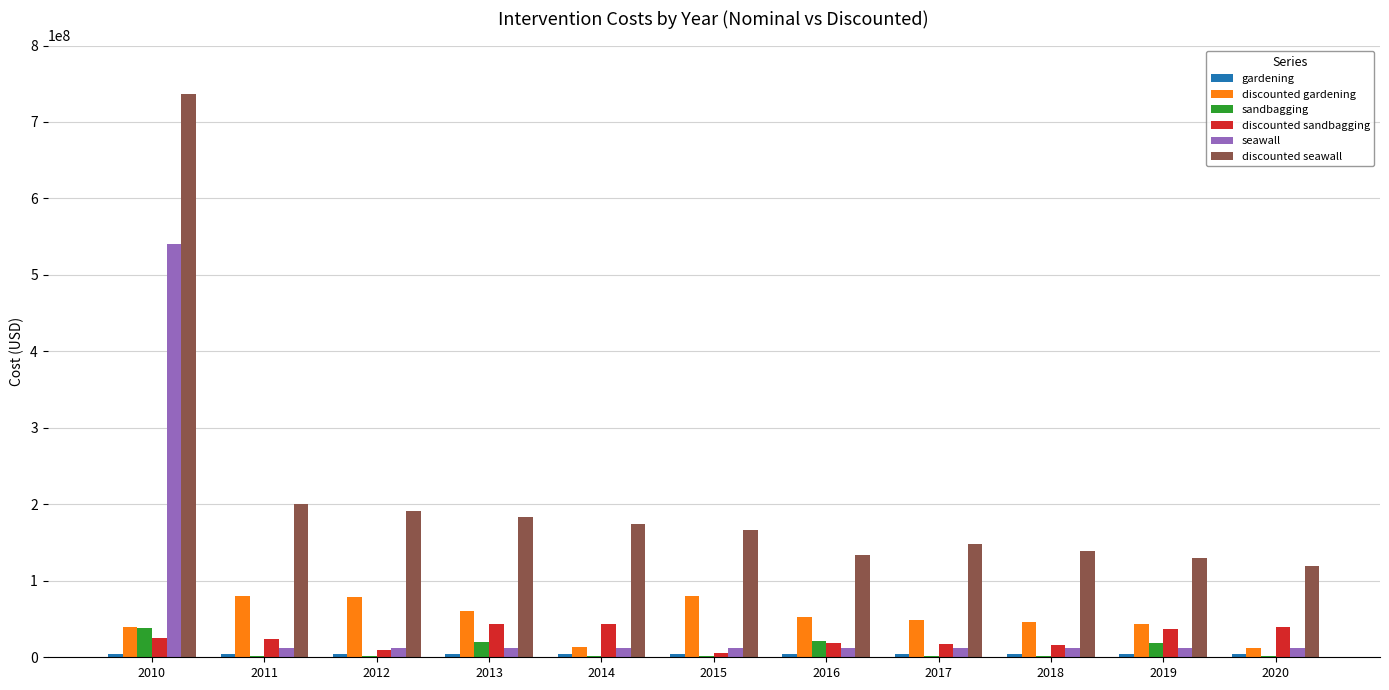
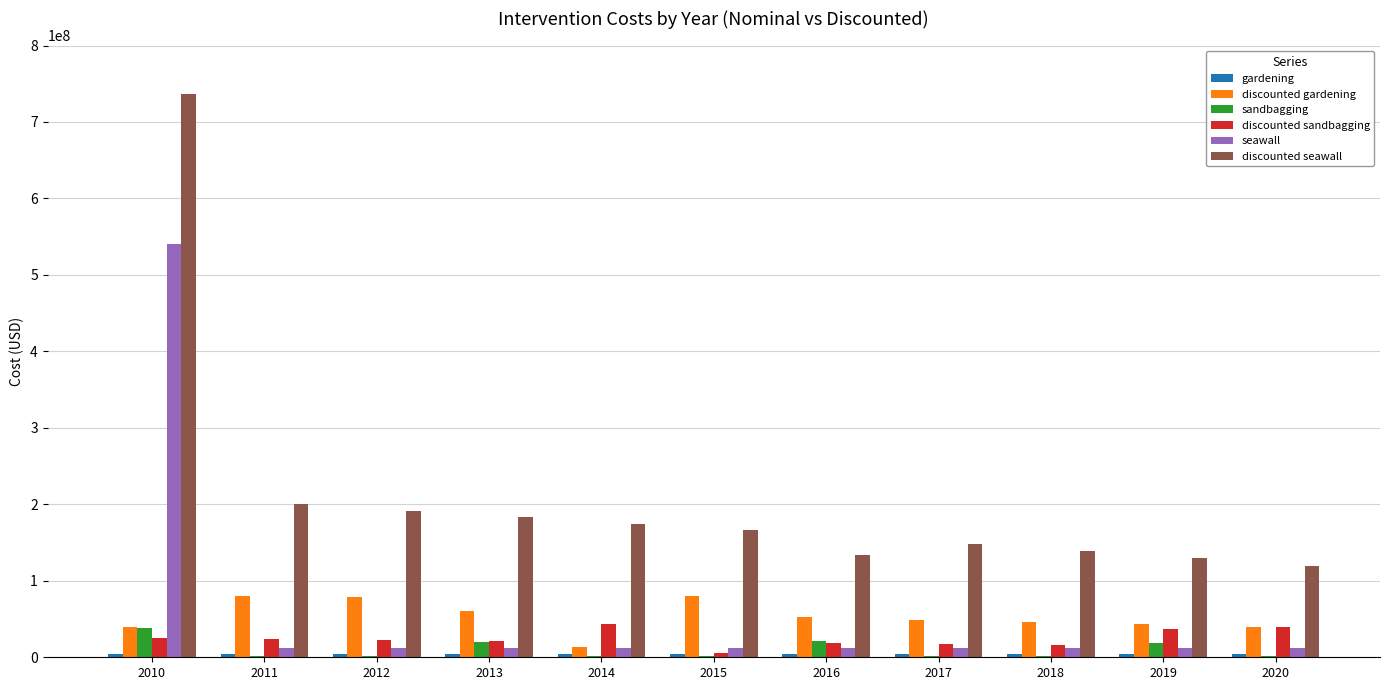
  {
    "gardening": {
      "2010": 0,
      "2011": 0,
      "2012": 0,
      "2013": 0,
      "2014": 0,
      "2015": 0,
      "2016": 0,
      "2017": 0,
      "2018": 0,
      "2019": 0,
      "2020": 0
    },
    "discounted gardening": {
      "2010": 40000000,
      "2011": 80000000,
      "2012": 80000000,
      "2013": 60000000,
      "2014": 10000000,
      "2015": 80000000,
      "2016": 50000000,
      "2017": 50000000,
      "2018": 50000000,
      "2019": 40000000,
-     "2020": 10000000
+     "2020": 40000000
    },
    "sandbagging": {
      "2010": 40000000,
      "2013": 20000000,
      "2016": 20000000,
      "2019": 20000000
    },
    "discounted sandbagging": {
      "2010": 30000000,
      "2011": 20000000,
-     "2012": 10000000,
-     "2013": 40000000,
+     "2012": 20000000,
+     "2013": 20000000,
      "2014": 40000000,
      "2015": 10000000,
      "2016": 20000000,
      "2017": 20000000,
      "2018": 20000000,
      "2019": 40000000,
      "2020": 40000000
    },
    "seawall": {
      "2010": 540000000,
      "2011": 10000000,
      "2012": 10000000,
      "2013": 10000000,
      "2014": 10000000,
      "2015": 10000000,
      "2016": 10000000,
      "2017": 10000000,
      "2018": 10000000,
      "2019": 10000000,
      "2020": 10000000
    },
    "discounted seawall": {
      "2010": 740000000,
      "2011": 200000000,
      "2012": 190000000,
      "2013": 180000000,
      "2014": 170000000,
      "2015": 170000000,
      "2016": 130000000,
      "2017": 150000000,
      "2018": 140000000,
      "2019": 130000000,
      "2020": 120000000
    }
  }
